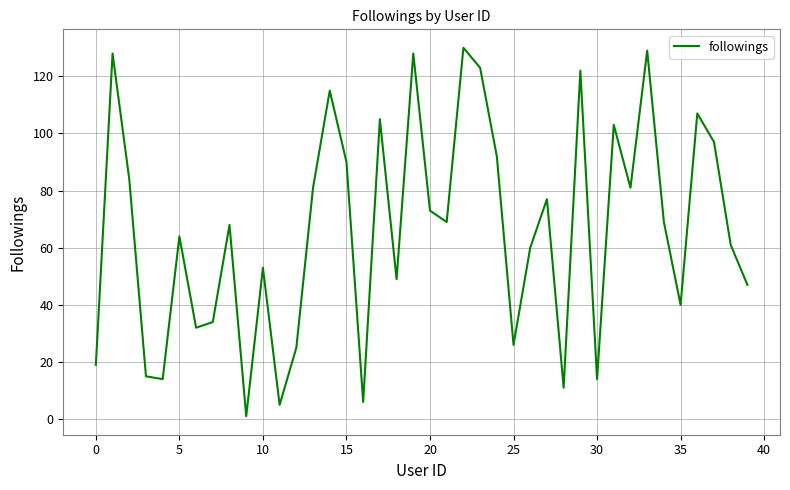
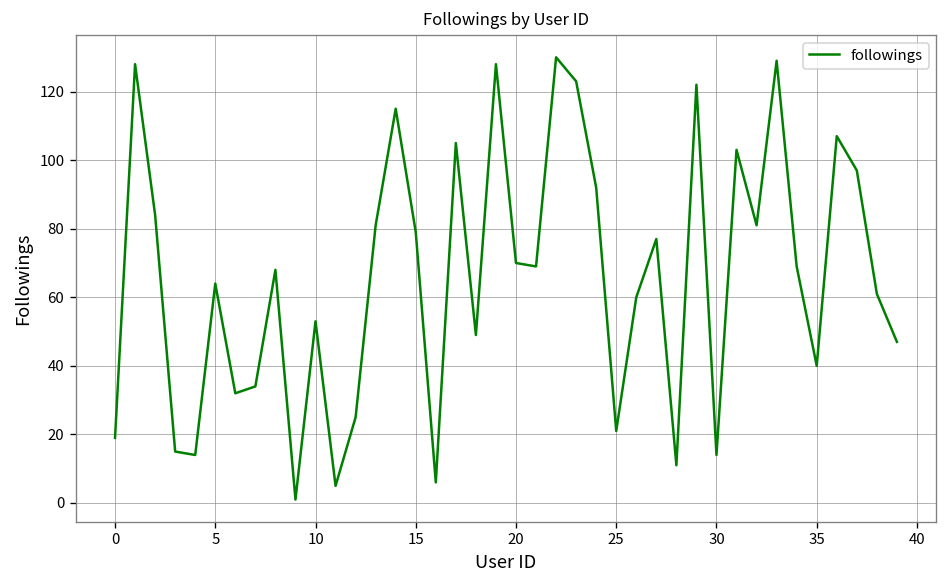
  {
    "0": 19,
    "5": 64,
    "10": 53,
-   "15": 90,
-   "20": 73,
-   "25": 26,
+   "15": 79,
+   "20": 70,
+   "25": 21,
    "30": 14,
    "35": 40
  }
